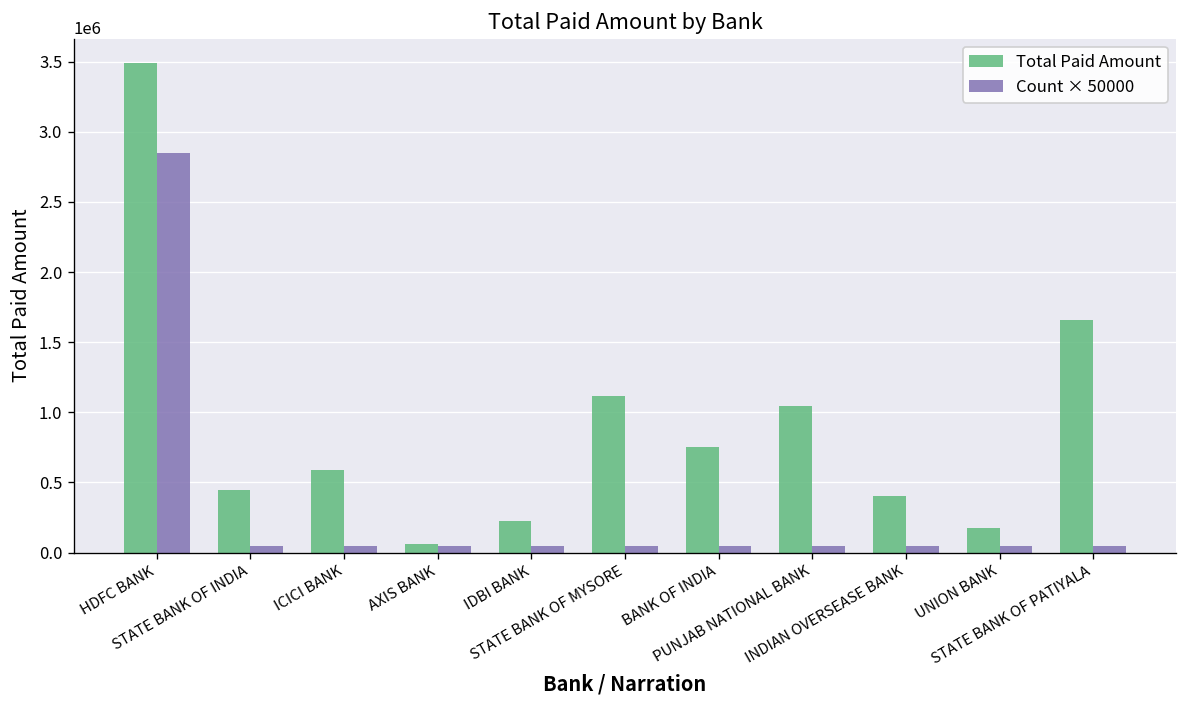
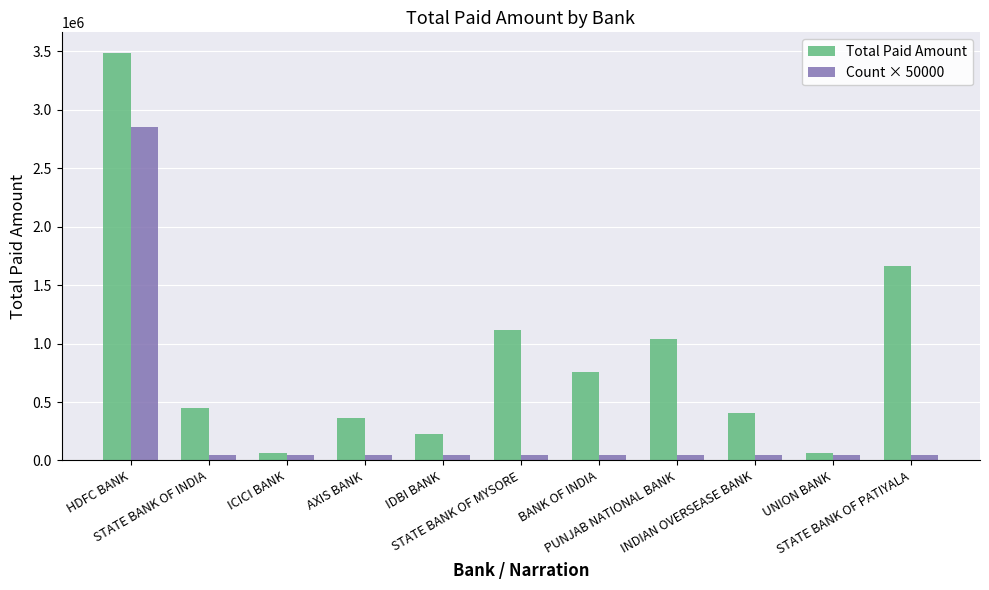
  {
    "Total Paid Amount": {
      "HDFC BANK": 3490000,
      "STATE BANK OF INDIA": 450000,
-     "ICICI BANK": 590000,
-     "AXIS BANK": 60000,
+     "ICICI BANK": 60000,
+     "AXIS BANK": 370000,
      "IDBI BANK": 220000,
      "STATE BANK OF MYSORE": 1120000,
      "BANK OF INDIA": 750000,
      "PUNJAB NATIONAL BANK": 1040000,
      "INDIAN OVERSEASE BANK": 400000,
-     "UNION BANK": 170000,
+     "UNION BANK": 60000,
      "STATE BANK OF PATIYALA": 1660000
    },
    "Count × 50000": {
      "HDFC BANK": 2850000,
      "STATE BANK OF INDIA": 50000,
      "ICICI BANK": 50000,
      "AXIS BANK": 50000,
      "IDBI BANK": 50000,
      "STATE BANK OF MYSORE": 50000,
      "BANK OF INDIA": 50000,
      "PUNJAB NATIONAL BANK": 50000,
      "INDIAN OVERSEASE BANK": 50000,
      "UNION BANK": 50000,
      "STATE BANK OF PATIYALA": 50000
    }
  }
